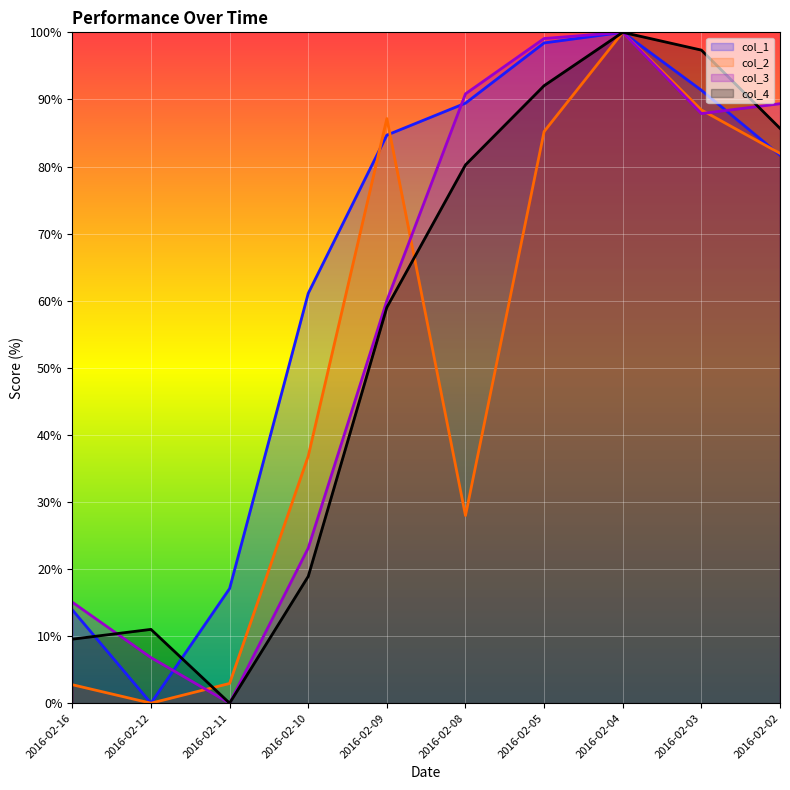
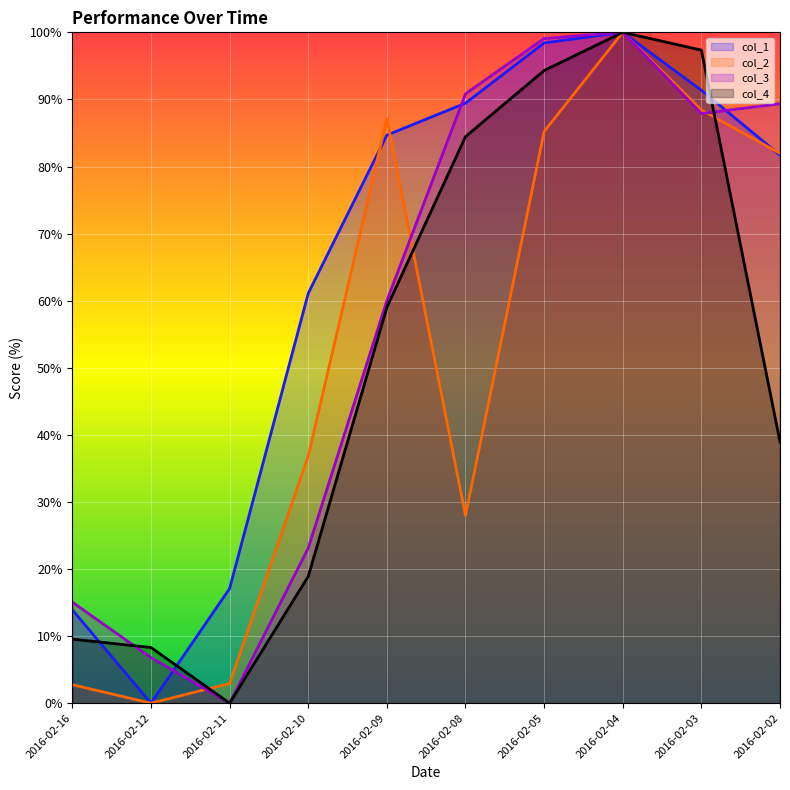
  {
    "col_2": {
      "2016-02-16": "3%",
      "2016-02-11": "3%",
      "2016-02-10": "37%",
      "2016-02-09": "87%",
      "2016-02-08": "28%",
      "2016-02-05": "85%",
      "2016-02-03": "88%"
    },
    "col_4": {
      "2016-02-16": "10%",
-     "2016-02-12": "11%",
+     "2016-02-12": "8%",
      "2016-02-10": "19%",
      "2016-02-09": "59%",
-     "2016-02-08": "80%",
-     "2016-02-05": "92%",
+     "2016-02-08": "84%",
+     "2016-02-05": "94%",
      "2016-02-03": "97%",
-     "2016-02-02": "86%"
+     "2016-02-02": "39%"
    }
  }
